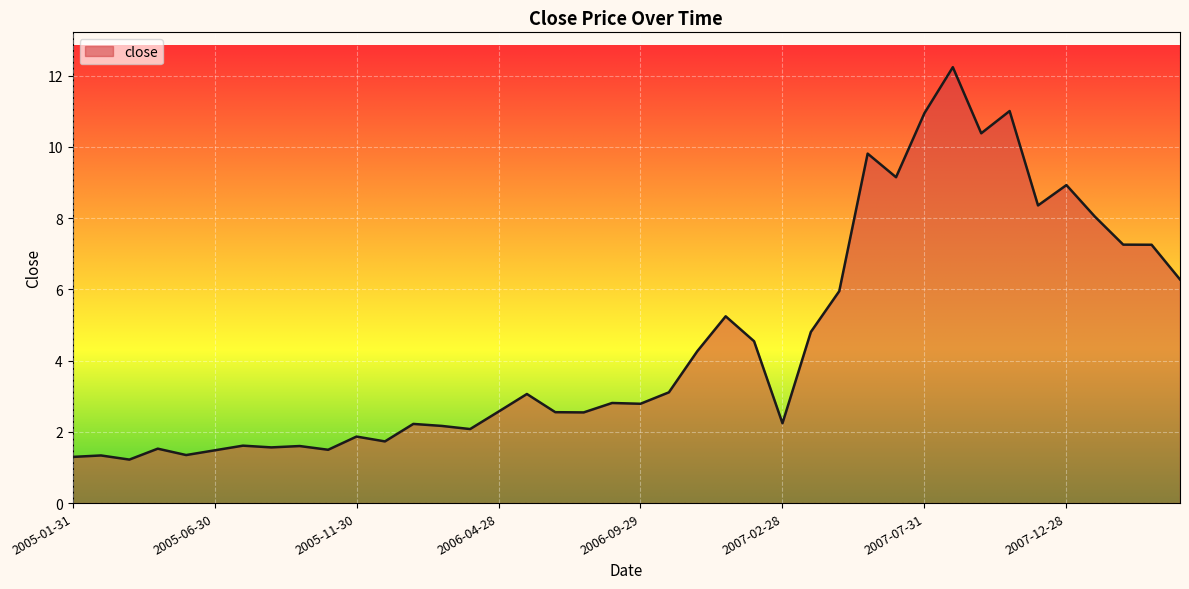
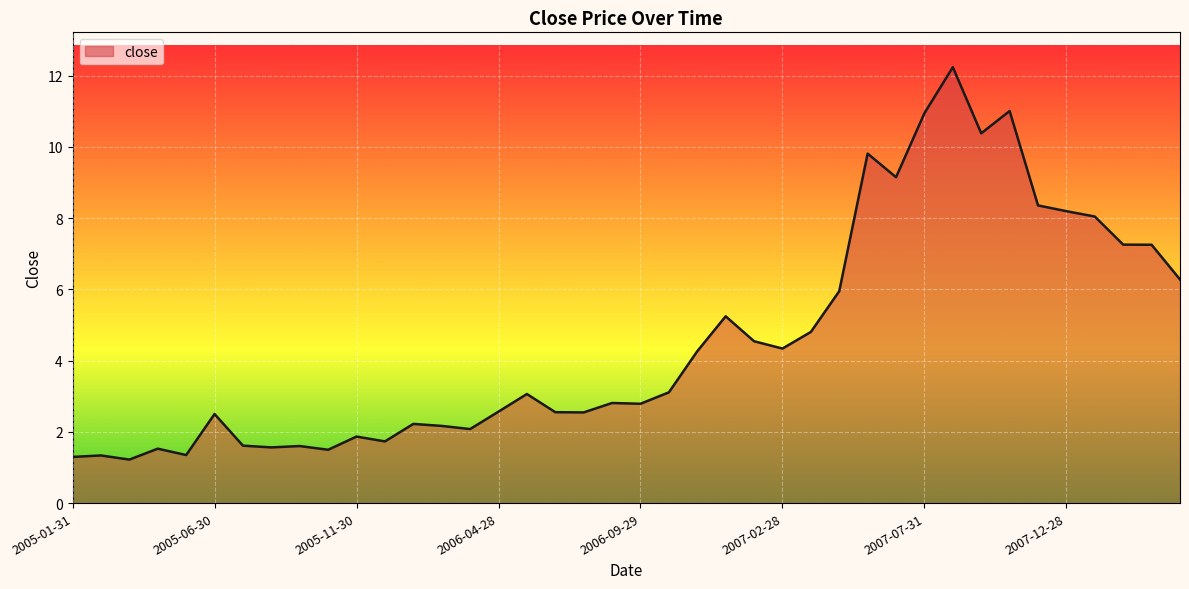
  {
    "2005-01-31": 1.3,
-   "2005-06-30": 1.5,
+   "2005-06-30": 2.5,
    "2005-11-30": 1.9,
    "2006-04-28": 2.6,
    "2006-09-29": 2.8,
-   "2007-02-28": 2.2,
+   "2007-02-28": 4.3,
    "2007-07-31": 10.9,
-   "2007-12-28": 8.9
+   "2007-12-28": 8.2
  }
